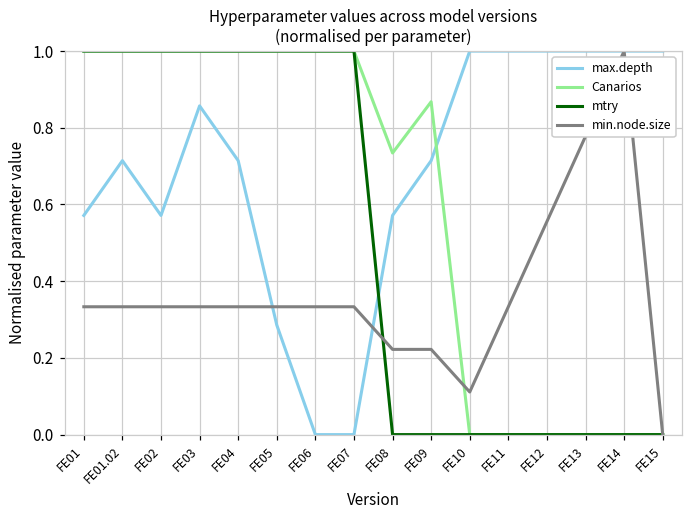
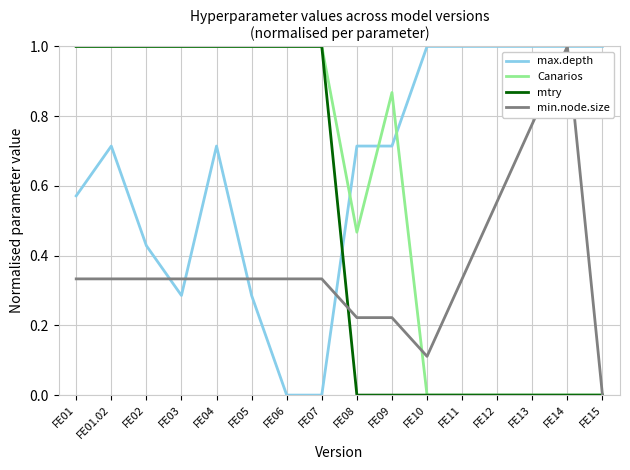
  {
    "max.depth": {
      "FE01": 0.57,
      "FE01.02": 0.71,
-     "FE02": 0.57,
-     "FE03": 0.86,
+     "FE02": 0.43,
+     "FE03": 0.29,
      "FE04": 0.71,
      "FE05": 0.29,
      "FE06": 0.00,
      "FE07": 0.00,
-     "FE08": 0.57,
+     "FE08": 0.71,
      "FE09": 0.71,
      "FE10": 1.00,
      "FE11": 1.00,
      "FE12": 1.00,
      "FE13": 1.00,
      "FE15": 1.00
    },
    "Canarios": {
-     "FE08": 0.73,
+     "FE08": 0.47,
      "FE09": 0.87
    },
    "mtry": {
      "FE08": 0.00,
      "FE09": 0.00
    },
    "min.node.size": {
      "FE01": 0.33,
      "FE01.02": 0.33,
      "FE02": 0.33,
      "FE03": 0.33,
      "FE04": 0.33,
      "FE05": 0.33,
      "FE06": 0.33,
      "FE07": 0.33,
      "FE08": 0.22,
      "FE09": 0.22,
      "FE10": 0.11,
      "FE11": 0.33,
      "FE12": 0.56,
      "FE13": 0.78
    }
  }
